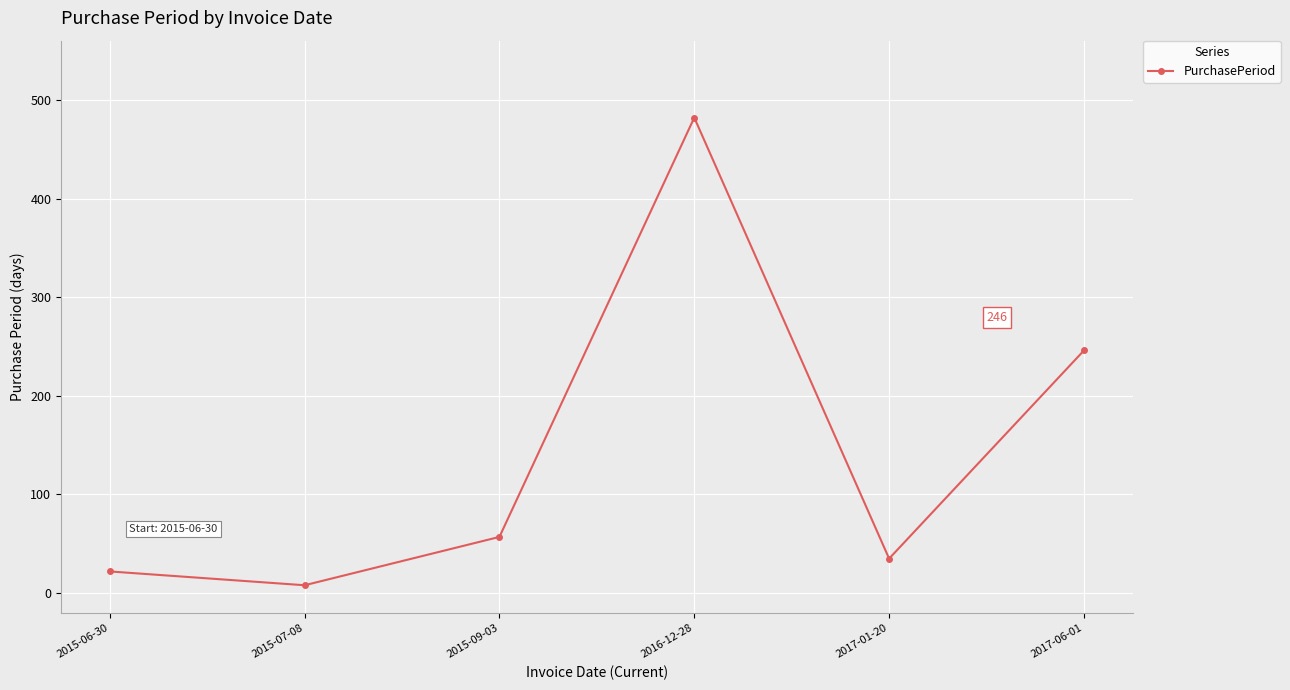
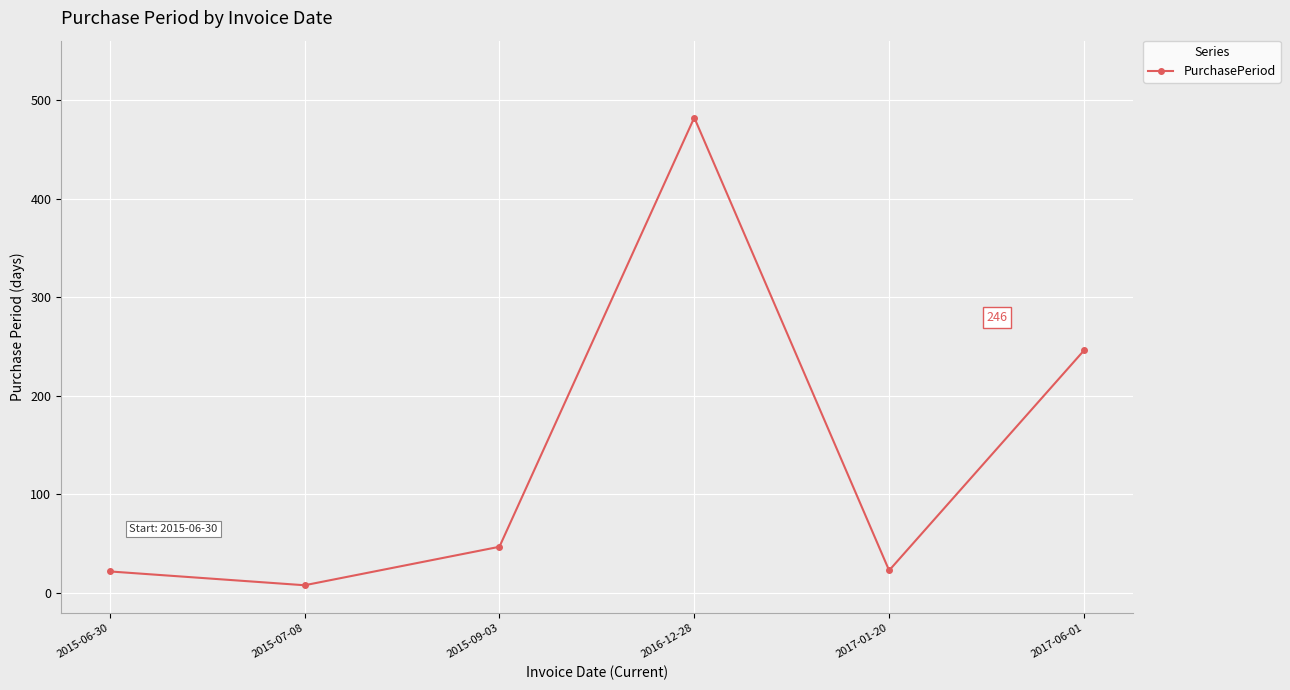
  {
    "2015-06-30": 20,
    "2015-07-08": 10,
-   "2015-09-03": 60,
+   "2015-09-03": 50,
    "2016-12-28": 480,
-   "2017-01-20": 40,
+   "2017-01-20": 20,
    "2017-06-01": 250
  }
